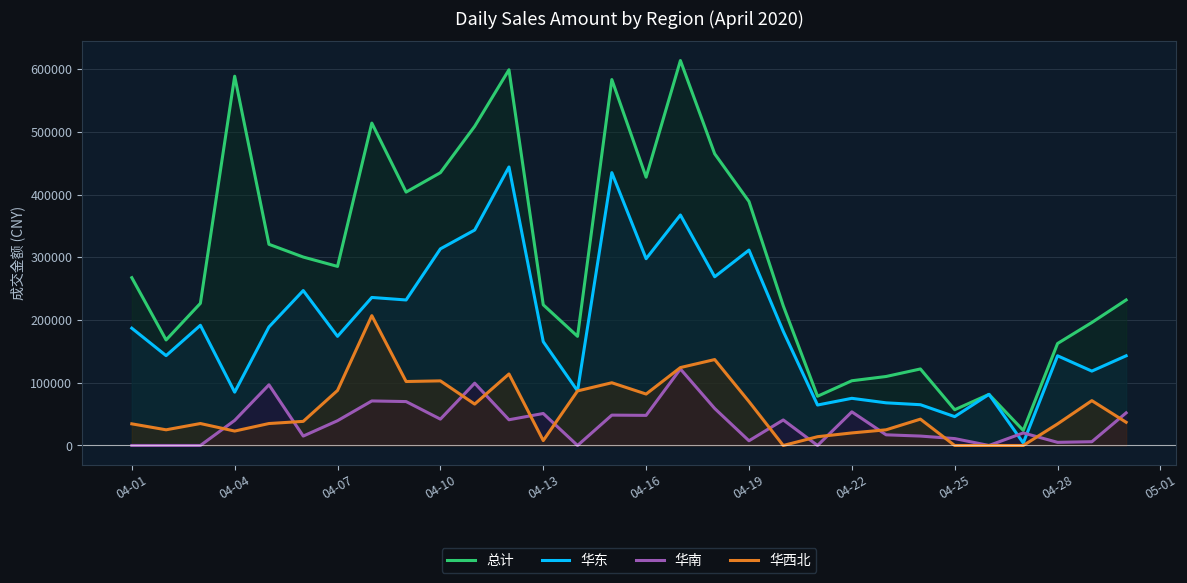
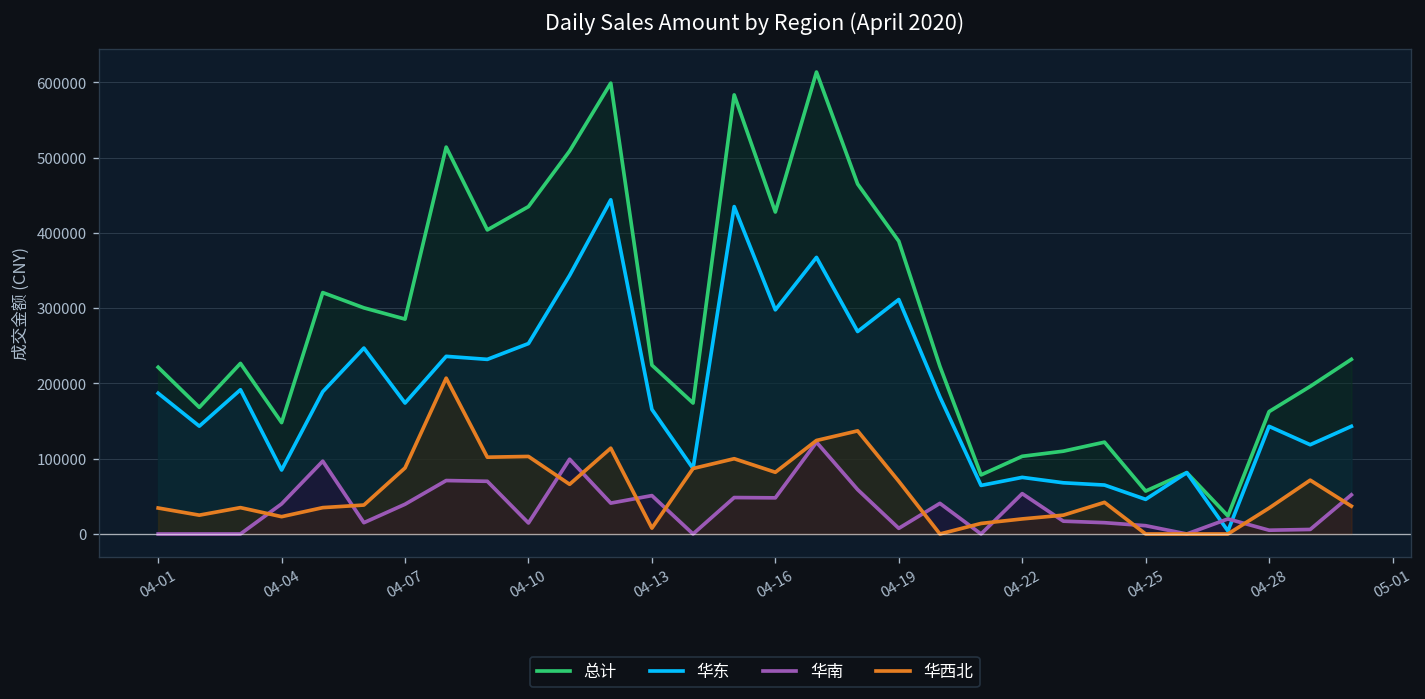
  {
    "总计": {
-     "04-01": 270000,
-     "04-04": 590000,
+     "04-01": 220000,
+     "04-04": 150000,
      "04-07": 290000,
      "04-10": 430000,
      "04-13": 220000,
      "04-16": 430000,
      "04-19": 390000,
      "04-22": 100000,
      "04-25": 60000,
      "04-28": 160000
    },
    "华东": {
      "04-01": 190000,
      "04-04": 90000,
      "04-07": 170000,
-     "04-10": 310000,
+     "04-10": 250000,
      "04-13": 170000,
      "04-16": 300000,
      "04-19": 310000,
      "04-22": 80000,
      "04-25": 50000,
      "04-28": 140000
    },
    "华南": {
      "04-01": 0,
      "04-04": 40000,
      "04-07": 40000,
-     "04-10": 40000,
+     "04-10": 10000,
      "04-13": 50000,
      "04-16": 50000,
      "04-19": 10000,
      "04-22": 50000,
      "04-25": 10000,
      "04-28": 10000
    },
    "华西北": {
      "04-01": 30000,
      "04-04": 20000,
      "04-07": 90000,
      "04-10": 100000,
      "04-13": 10000,
      "04-16": 80000,
      "04-19": 70000,
      "04-22": 20000,
      "04-25": 0,
      "04-28": 30000
    }
  }
